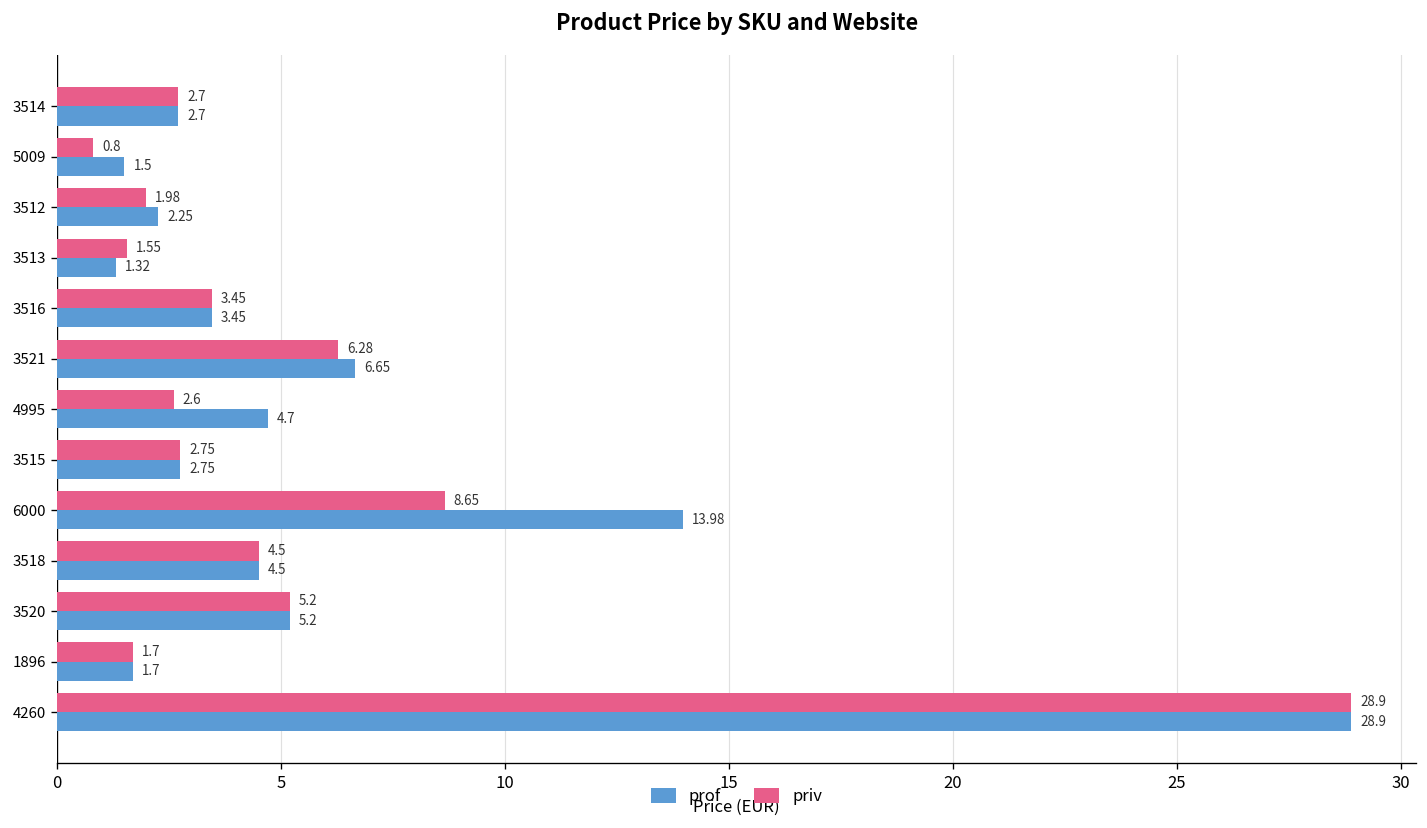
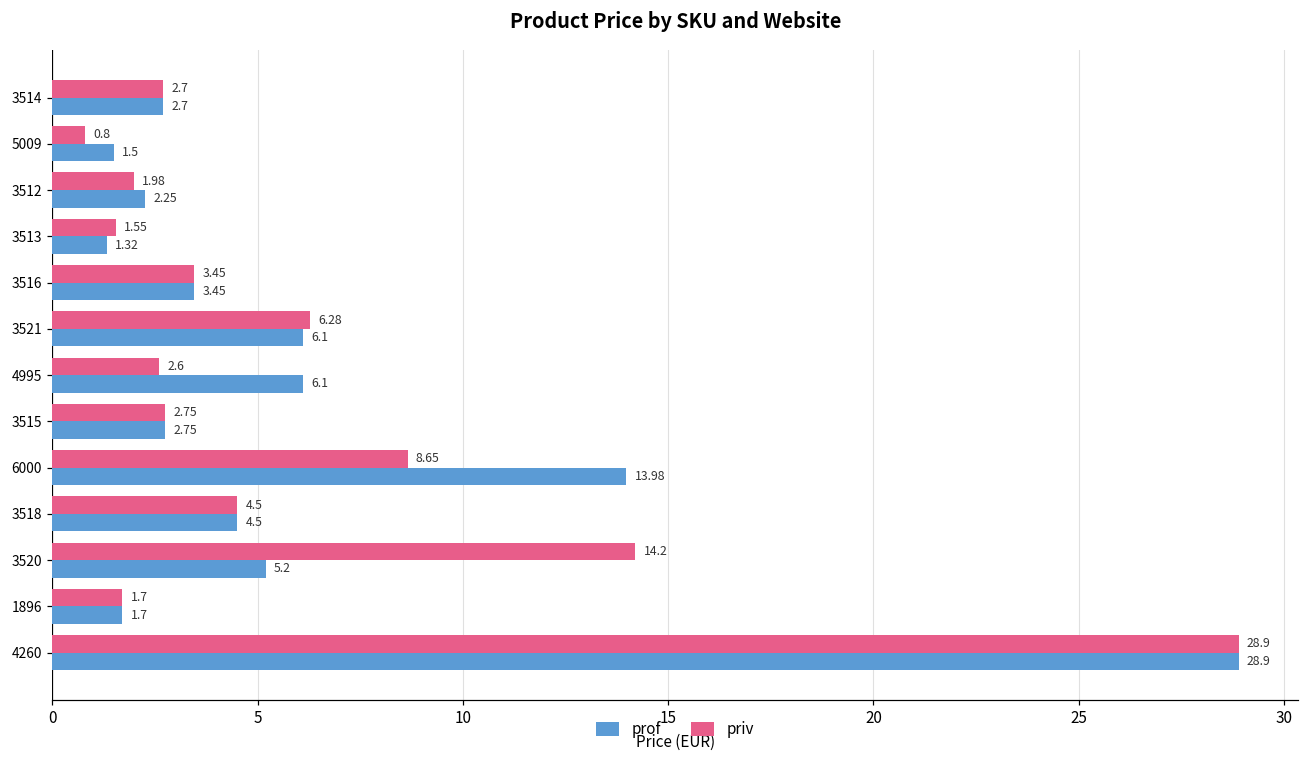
  {
    "prof": {
      "3514": 2.7,
      "5009": 1.5,
      "3512": 2.25,
      "3513": 1.32,
      "3516": 3.45,
-     "3521": 6.65,
-     "4995": 4.7,
+     "3521": 6.1,
+     "4995": 6.1,
      "3515": 2.75,
      "6000": 13.98,
      "3518": 4.5,
      "3520": 5.2,
      "1896": 1.7,
      "4260": 28.9
    },
    "priv": {
      "3514": 2.7,
      "5009": 0.8,
      "3512": 1.98,
      "3513": 1.55,
      "3516": 3.45,
      "3521": 6.28,
      "4995": 2.6,
      "3515": 2.75,
      "6000": 8.65,
      "3518": 4.5,
-     "3520": 5.2,
+     "3520": 14.2,
      "1896": 1.7,
      "4260": 28.9
    }
  }
